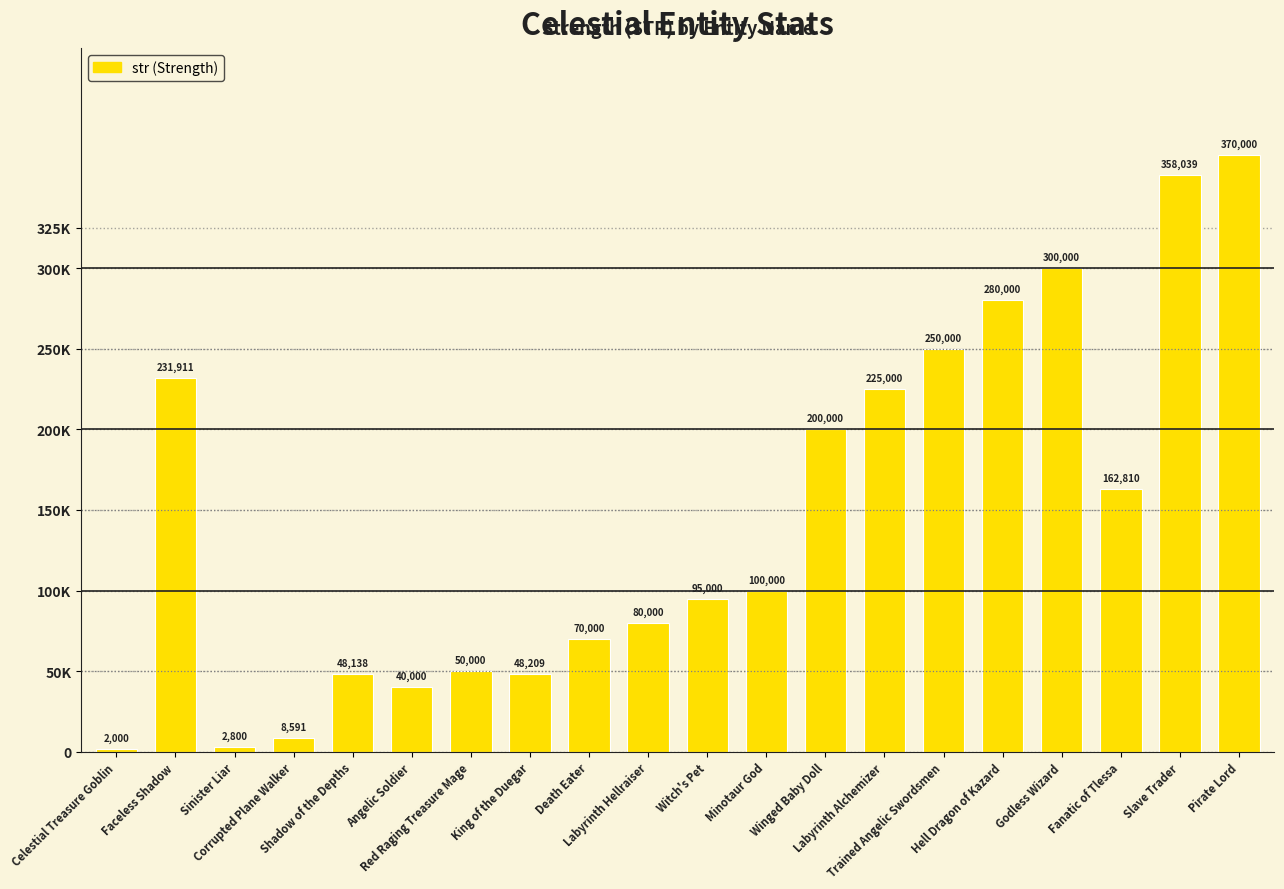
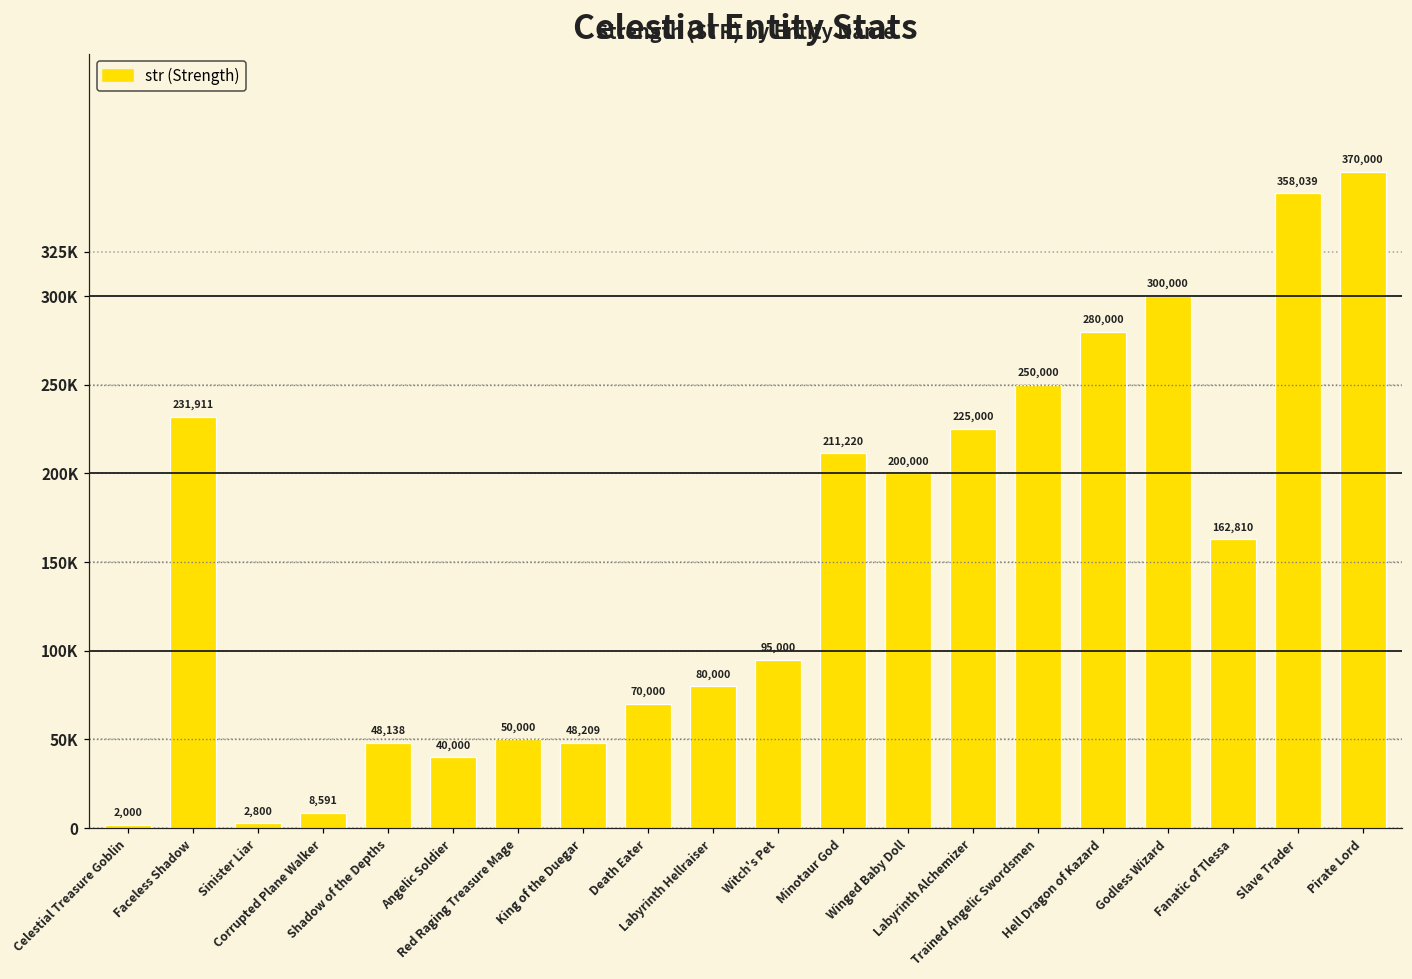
  {
    "Celestial Treasure Goblin": "2,000",
    "Faceless Shadow": "231,911",
    "Sinister Liar": "2,800",
    "Corrupted Plane Walker": "8,591",
    "Shadow of the Depths": "48,138",
    "Angelic Soldier": "40,000",
    "Red Raging Treasure Mage": "50,000",
    "King of the Duegar": "48,209",
    "Death Eater": "70,000",
    "Labyrinth Hellraiser": "80,000",
    "Witch's Pet": "95,000",
-   "Minotaur God": "100,000",
+   "Minotaur God": "211,220",
    "Winged Baby Doll": "200,000",
    "Labyrinth Alchemizer": "225,000",
    "Trained Angelic Swordsmen": "250,000",
    "Hell Dragon of Kazard": "280,000",
    "Godless Wizard": "300,000",
    "Fanatic of Tlessa": "162,810",
    "Slave Trader": "358,039",
    "Pirate Lord": "370,000"
  }
